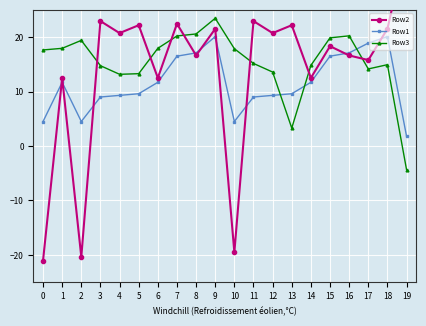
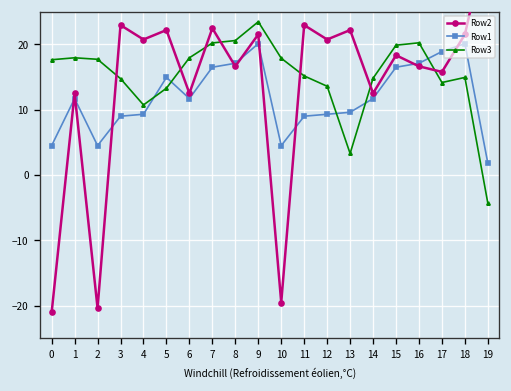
  {
    "Row2": {
      "0": -21,
      "1": 13,
      "2": -20,
      "3": 23,
      "4": 21,
      "5": 22,
      "6": 13,
      "7": 22,
      "8": 17,
      "9": 22,
      "10": -20,
      "11": 23,
      "12": 21,
      "13": 22,
      "14": 13,
      "15": 18,
      "16": 17,
      "17": 16
    },
    "Row1": {
      "0": 5,
      "1": 12,
      "2": 5,
      "3": 9,
      "4": 9,
-     "5": 10,
+     "5": 15,
      "6": 12,
      "7": 17,
      "8": 17,
      "9": 20,
      "10": 5,
      "11": 9,
      "12": 9,
      "13": 10,
      "14": 12,
      "15": 17,
      "16": 17,
      "17": 19,
      "19": 2
    },
    "Row3": {
      "0": 18,
      "1": 18,
-     "2": 19,
+     "2": 18,
      "3": 15,
-     "4": 13,
+     "4": 11,
      "5": 13,
      "6": 18,
      "7": 20,
      "8": 21,
      "9": 23,
      "10": 18,
      "11": 15,
      "12": 14,
      "13": 3,
      "14": 15,
      "15": 20,
      "16": 20,
      "17": 14,
      "18": 15,
      "19": -4
    }
  }
